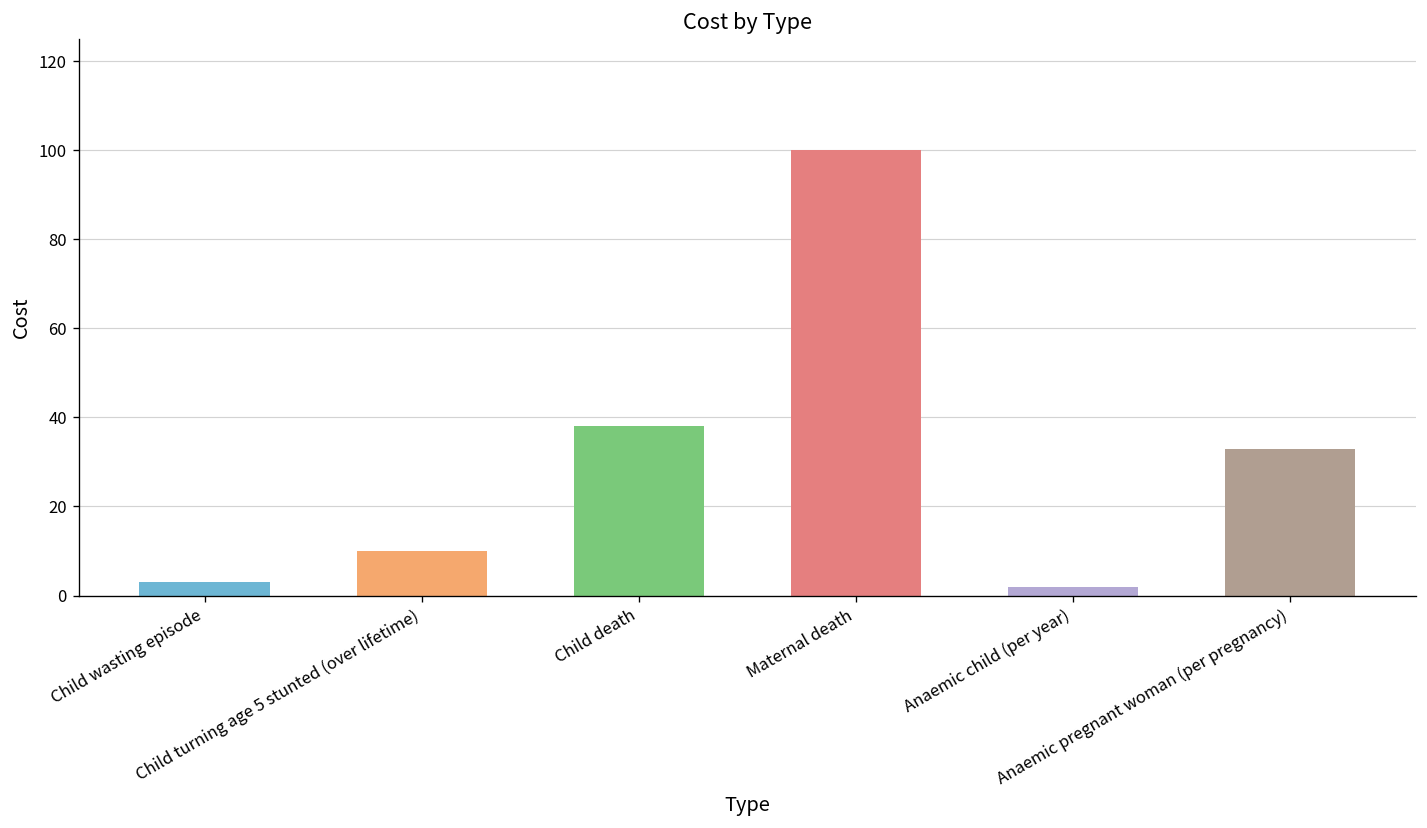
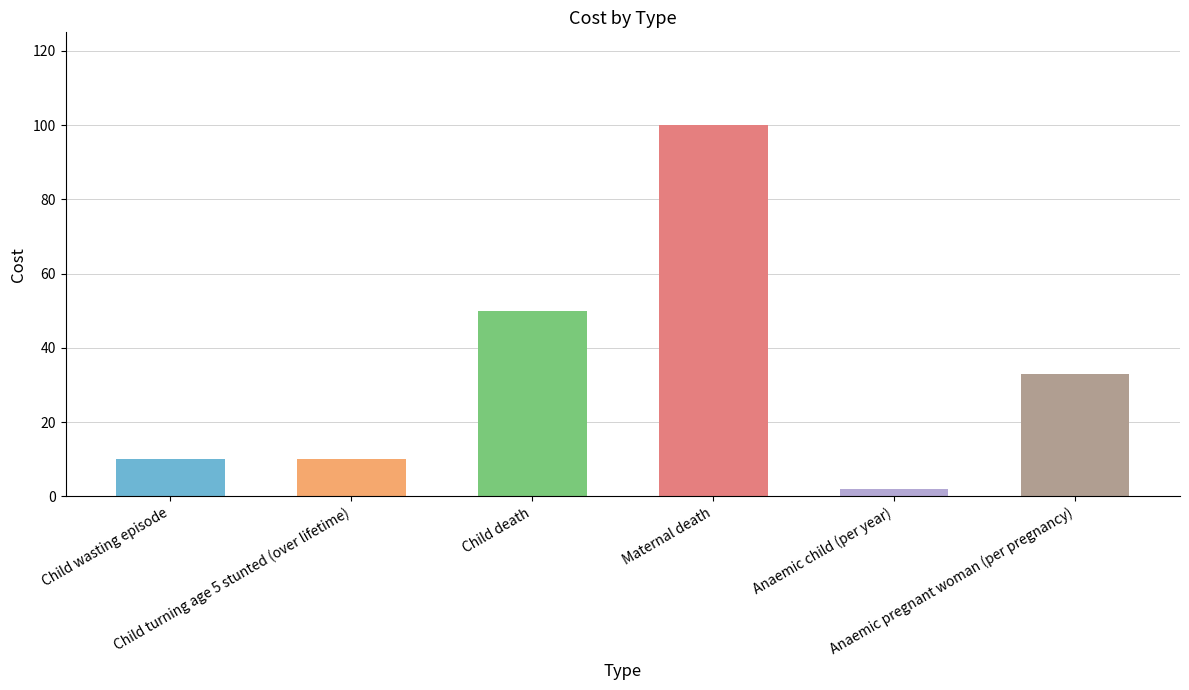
  {
-   "Child wasting episode": 3,
+   "Child wasting episode": 10,
    "Child turning age 5 stunted (over lifetime)": 10,
-   "Child death": 38,
+   "Child death": 50,
    "Maternal death": 100,
    "Anaemic child (per year)": 2,
    "Anaemic pregnant woman (per pregnancy)": 33
  }
